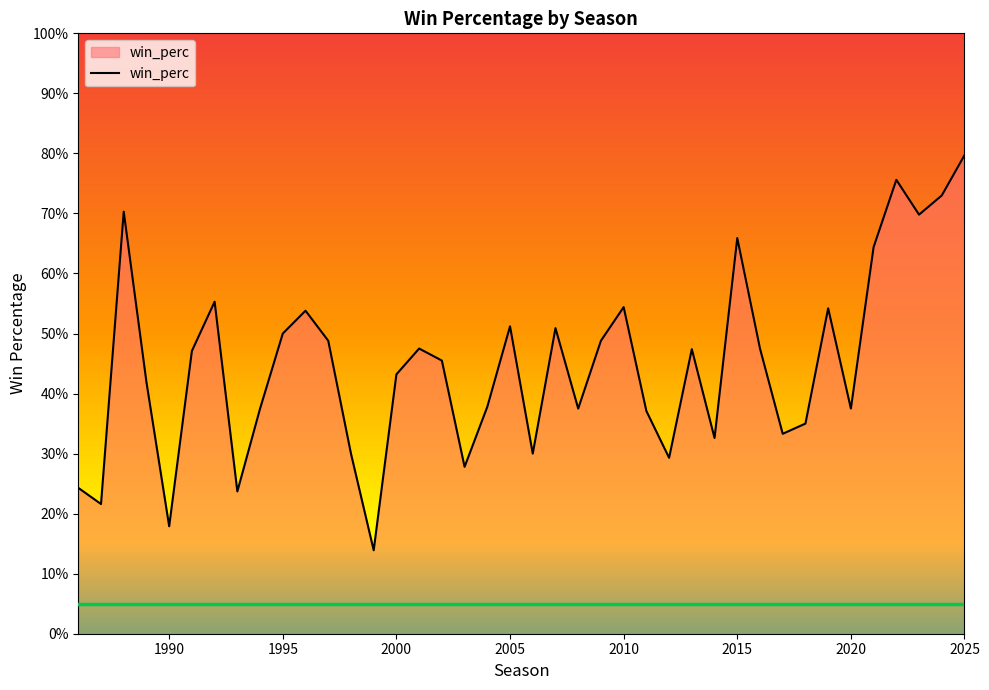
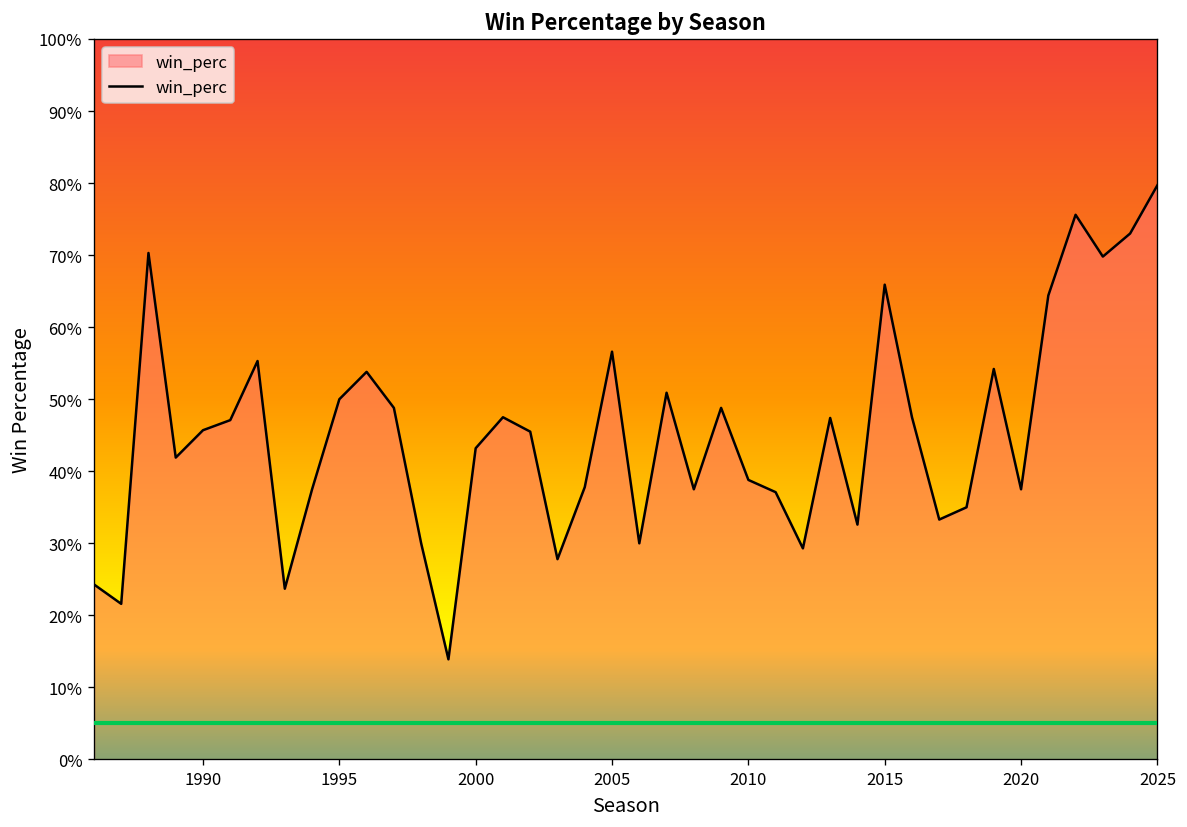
  {
-   "1990": "18%",
+   "1990": "46%",
    "1995": "50%",
    "2000": "43%",
-   "2005": "51%",
-   "2010": "54%",
+   "2005": "57%",
+   "2010": "39%",
    "2015": "66%",
    "2020": "38%",
    "2025": "80%"
  }
